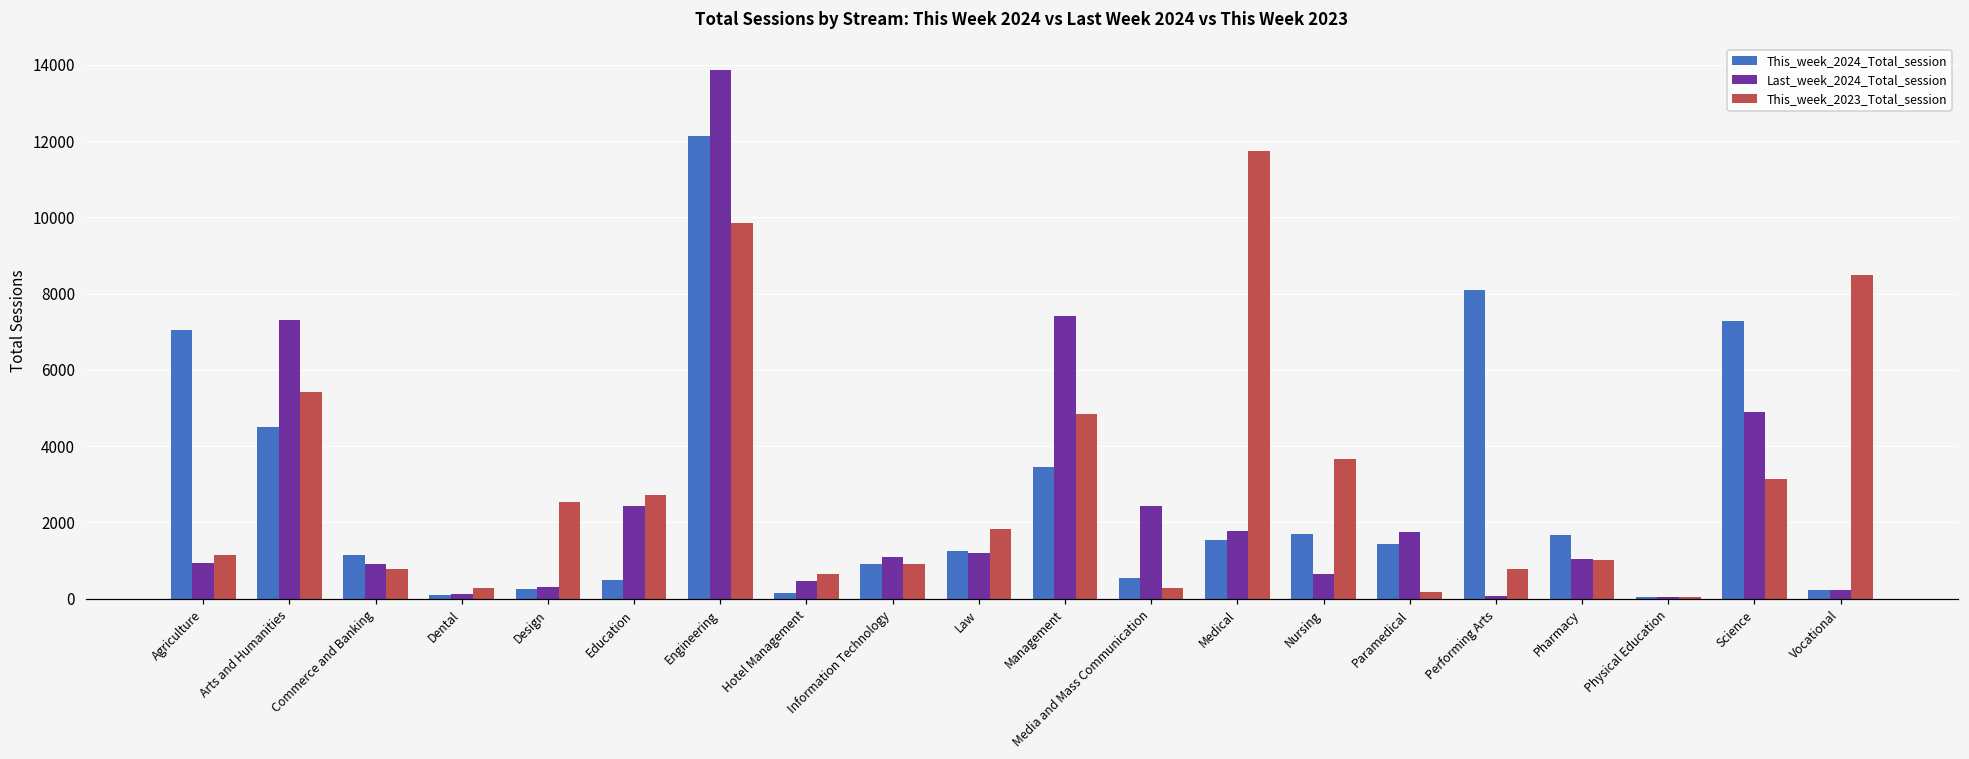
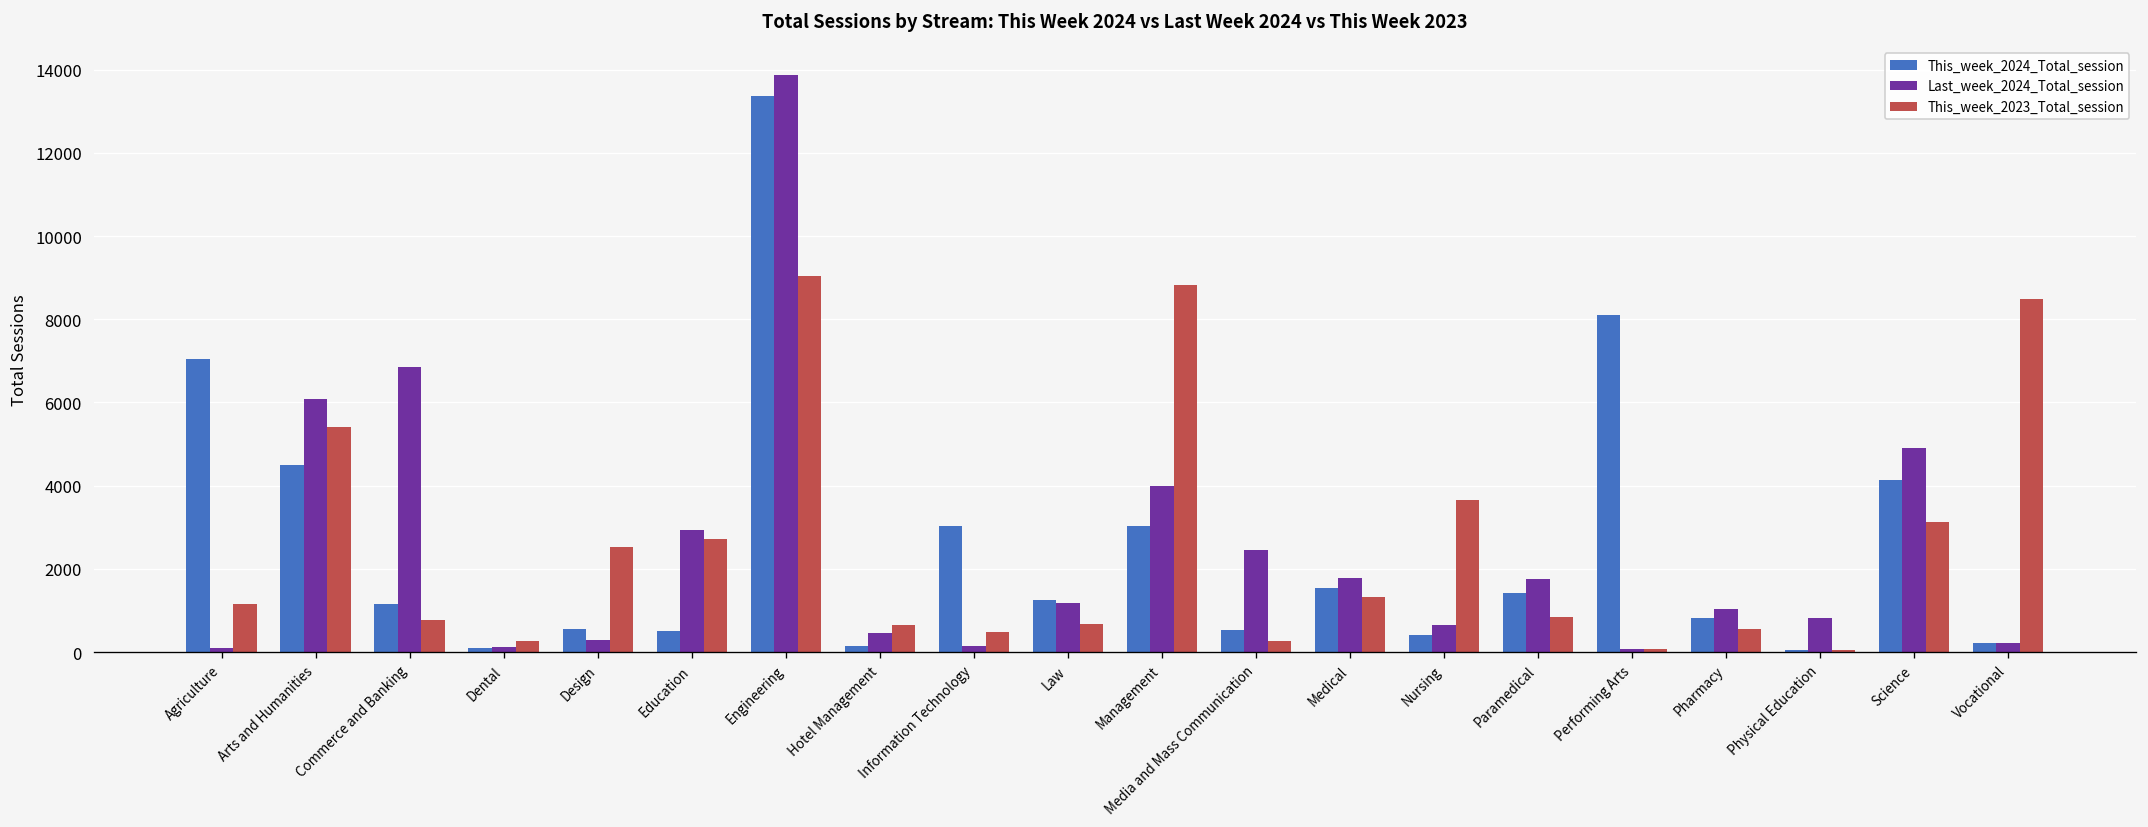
  {
    "This_week_2024_Total_session": {
      "Agriculture": 7000,
      "Arts and Humanities": 4500,
      "Commerce and Banking": 1200,
      "Dental": 100,
-     "Design": 200,
+     "Design": 600,
      "Education": 500,
-     "Engineering": 12100,
+     "Engineering": 13400,
      "Hotel Management": 100,
-     "Information Technology": 900,
+     "Information Technology": 3000,
      "Law": 1300,
-     "Management": 3500,
+     "Management": 3000,
      "Media and Mass Communication": 500,
      "Medical": 1500,
-     "Nursing": 1700,
+     "Nursing": 400,
      "Paramedical": 1400,
      "Performing Arts": 8100,
-     "Pharmacy": 1700,
-     "Science": 7300,
+     "Pharmacy": 800,
+     "Science": 4100,
      "Vocational": 200
    },
    "Last_week_2024_Total_session": {
-     "Agriculture": 900,
-     "Arts and Humanities": 7300,
-     "Commerce and Banking": 900,
+     "Agriculture": 100,
+     "Arts and Humanities": 6100,
+     "Commerce and Banking": 6800,
      "Dental": 100,
      "Design": 300,
-     "Education": 2400,
+     "Education": 2900,
      "Engineering": 13900,
      "Hotel Management": 500,
-     "Information Technology": 1100,
+     "Information Technology": 200,
      "Law": 1200,
-     "Management": 7400,
+     "Management": 4000,
      "Media and Mass Communication": 2400,
      "Medical": 1800,
      "Nursing": 700,
      "Paramedical": 1800,
      "Performing Arts": 100,
      "Pharmacy": 1000,
-     "Physical Education": 0,
+     "Physical Education": 800,
      "Science": 4900,
      "Vocational": 200
    },
    "This_week_2023_Total_session": {
      "Agriculture": 1100,
      "Arts and Humanities": 5400,
      "Commerce and Banking": 800,
      "Dental": 300,
      "Design": 2500,
      "Education": 2700,
-     "Engineering": 9900,
+     "Engineering": 9000,
      "Hotel Management": 600,
-     "Information Technology": 900,
-     "Law": 1800,
-     "Management": 4900,
+     "Information Technology": 500,
+     "Law": 700,
+     "Management": 8800,
      "Media and Mass Communication": 300,
-     "Medical": 11800,
+     "Medical": 1300,
      "Nursing": 3700,
-     "Paramedical": 200,
-     "Performing Arts": 800,
-     "Pharmacy": 1000,
+     "Paramedical": 900,
+     "Performing Arts": 100,
+     "Pharmacy": 600,
      "Science": 3100,
      "Vocational": 8500
    }
  }
